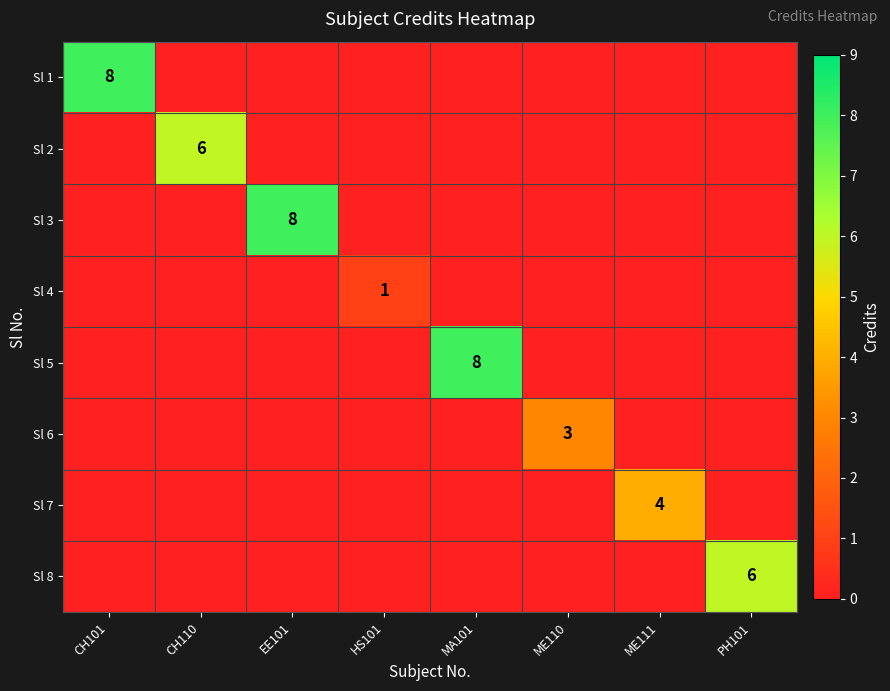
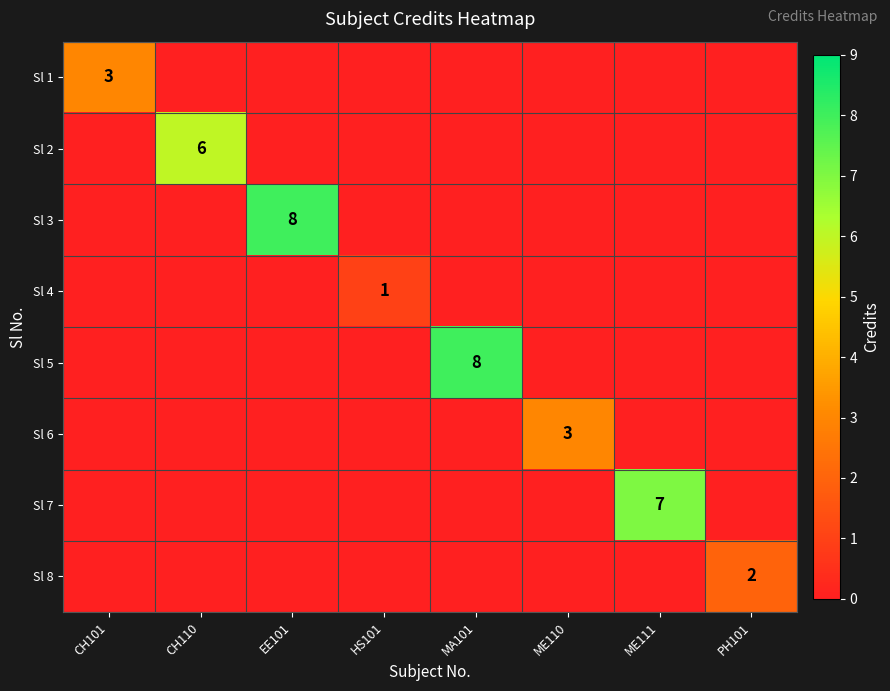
  {
    "Sl 1": {
-     "CH101": 8
+     "CH101": 3
    },
    "Sl 2": {
      "CH110": 6
    },
    "Sl 3": {
      "EE101": 8
    },
    "Sl 4": {
      "HS101": 1
    },
    "Sl 5": {
      "MA101": 8
    },
    "Sl 6": {
      "ME110": 3
    },
    "Sl 7": {
-     "ME111": 4
+     "ME111": 7
    },
    "Sl 8": {
-     "PH101": 6
+     "PH101": 2
    }
  }
